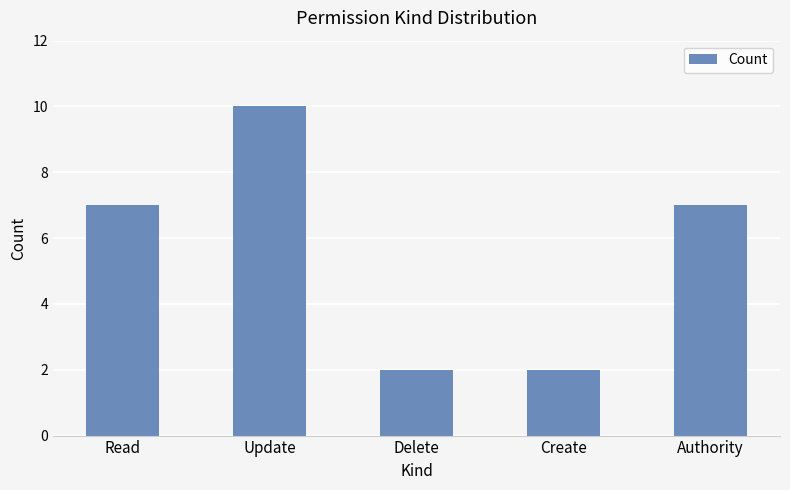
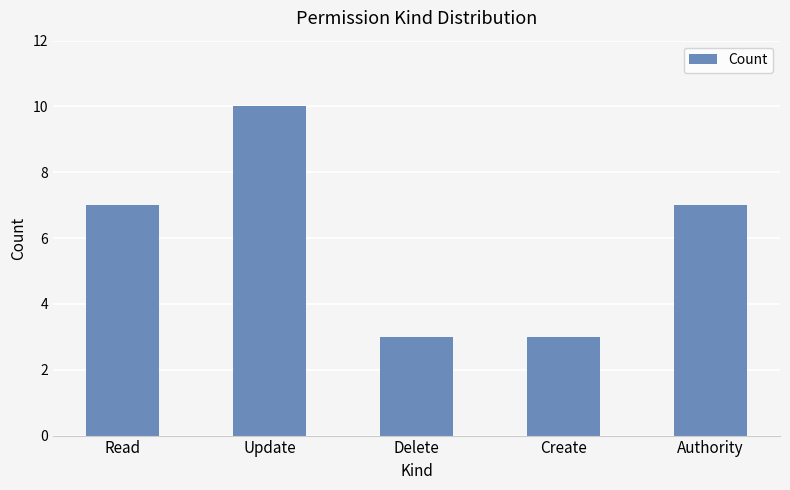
  {
    "Read": 7,
    "Update": 10,
-   "Delete": 2,
-   "Create": 2,
+   "Delete": 3,
+   "Create": 3,
    "Authority": 7
  }
